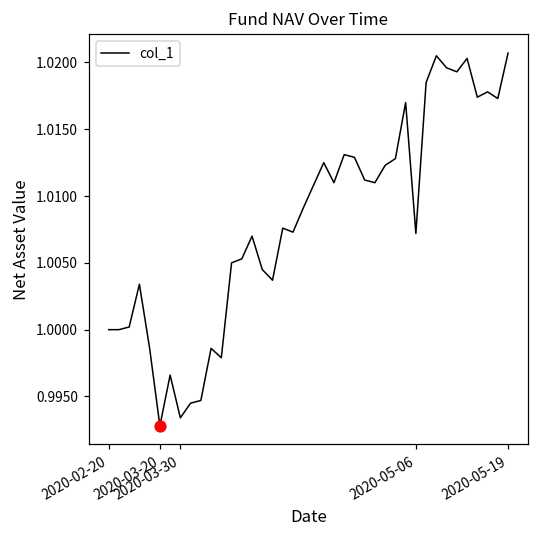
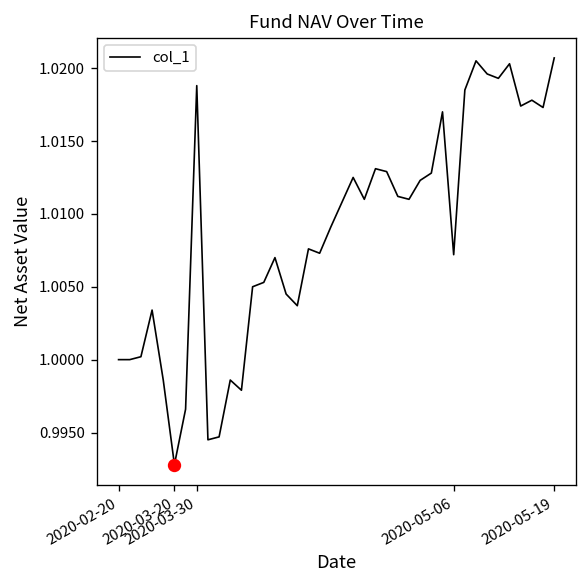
  {
    "col_1": {
      "2020-02-20": 1.0000,
-     "2020-03-30": 0.9934,
+     "2020-03-30": 1.0188,
      "2020-05-06": 1.0072,
      "2020-05-19": 1.0207
    }
  }
